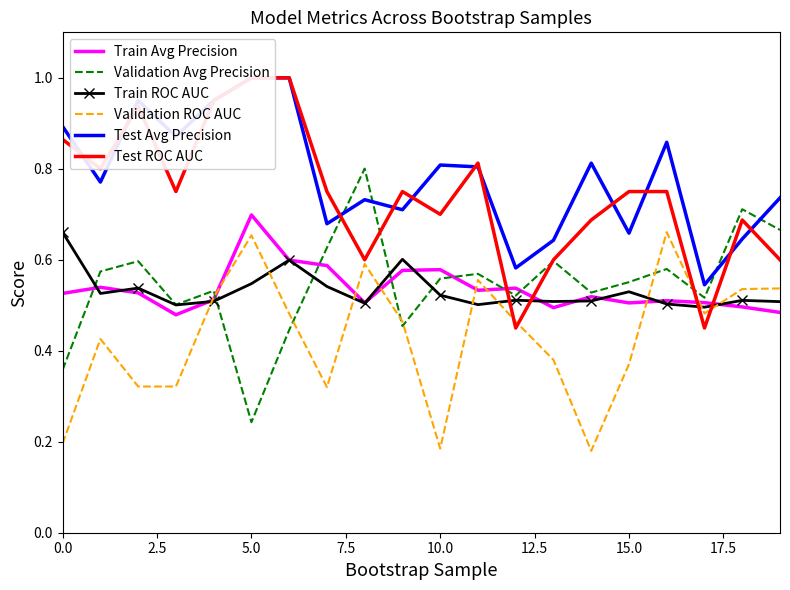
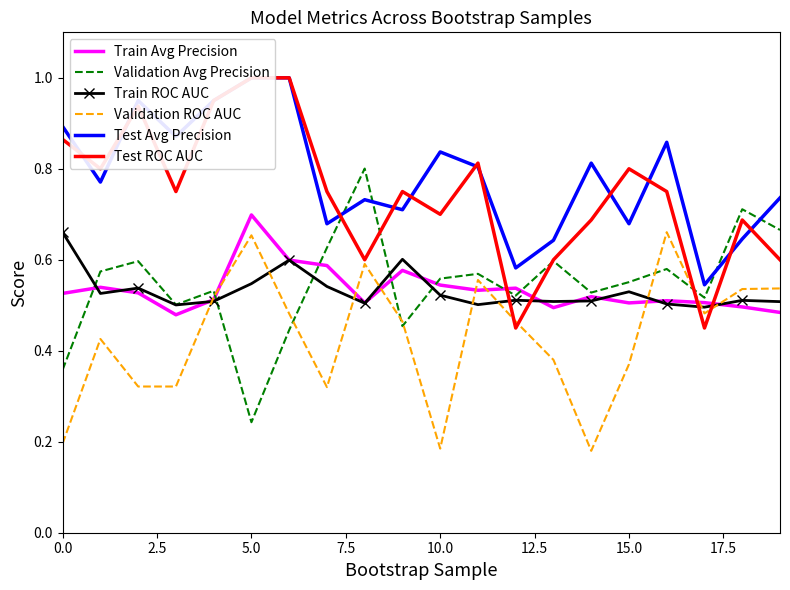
  {
    "Train Avg Precision": {
      "0.0": 0.53,
      "5.0": 0.70,
-     "10.0": 0.58,
+     "10.0": 0.54,
      "15.0": 0.51
    },
    "Validation Avg Precision": {
      "0.0": 0.36,
      "5.0": 0.24,
      "10.0": 0.56,
      "15.0": 0.55
    },
    "Train ROC AUC": {
      "0.0": 0.66,
      "5.0": 0.55,
      "10.0": 0.52,
      "15.0": 0.53
    },
    "Validation ROC AUC": {
      "0.0": 0.20,
      "5.0": 0.65,
      "10.0": 0.18,
      "15.0": 0.37
    },
    "Test Avg Precision": {
      "0.0": 0.89,
-     "10.0": 0.81,
-     "15.0": 0.66
+     "10.0": 0.84,
+     "15.0": 0.68
    },
    "Test ROC AUC": {
      "0.0": 0.86,
      "10.0": 0.70,
-     "15.0": 0.75
+     "15.0": 0.80
    }
  }
